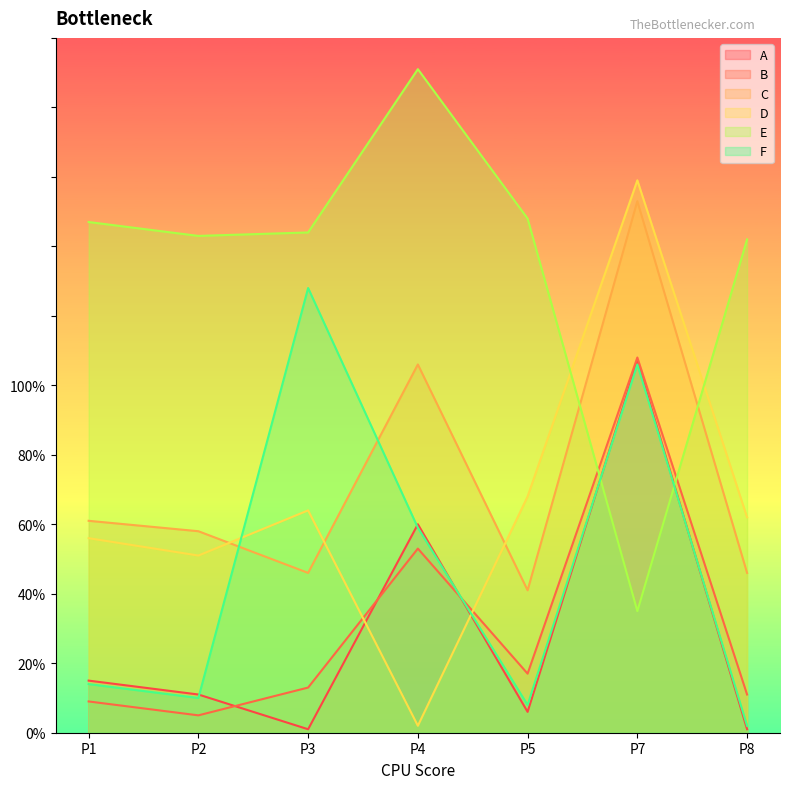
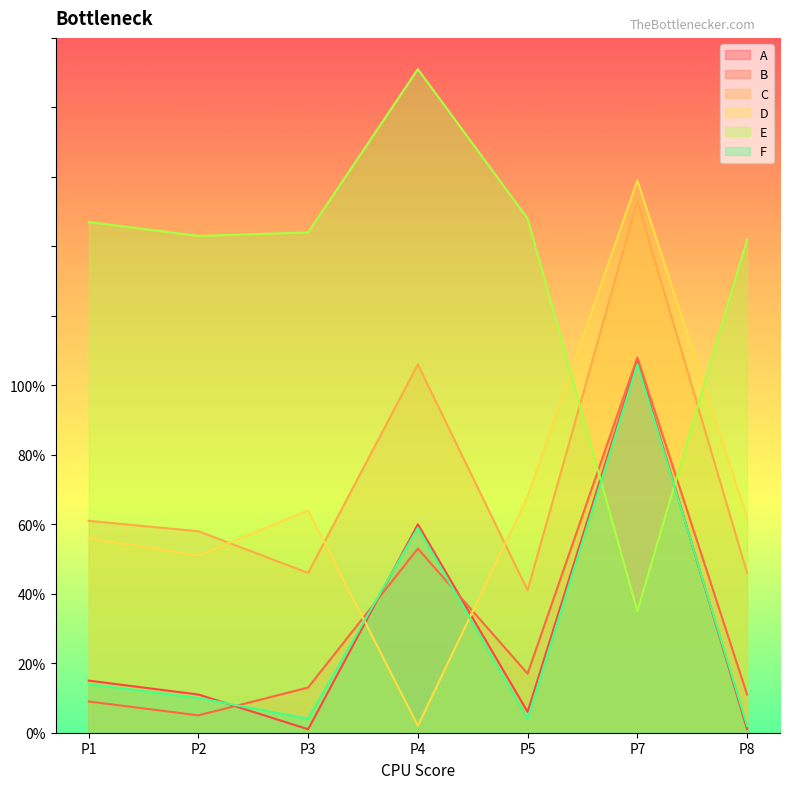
  {
    "F": {
      "P1": "14%",
      "P2": "10%",
-     "P3": "128%",
+     "P3": "4%",
      "P4": "59%",
-     "P5": "8%",
+     "P5": "4%",
      "P7": "106%",
      "P8": "2%"
    }
  }
